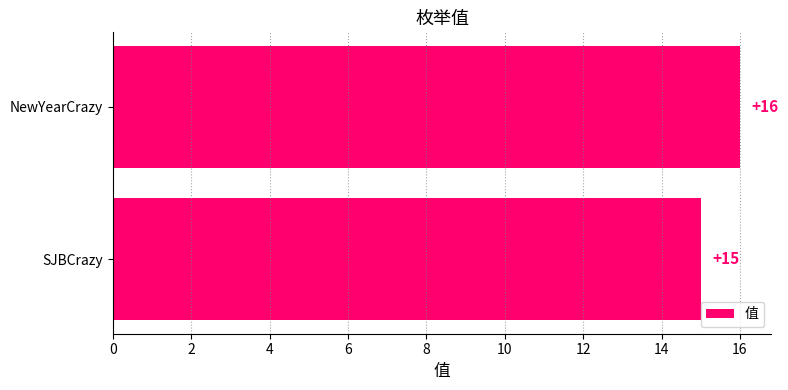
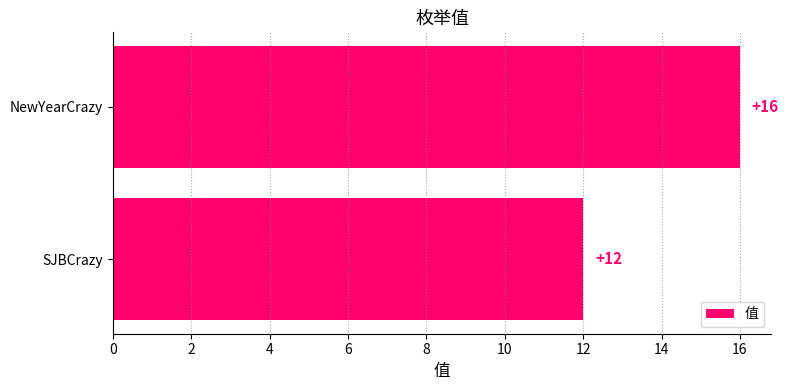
  {
    "NewYearCrazy": "+16",
-   "SJBCrazy": "+15"
+   "SJBCrazy": "+12"
  }
